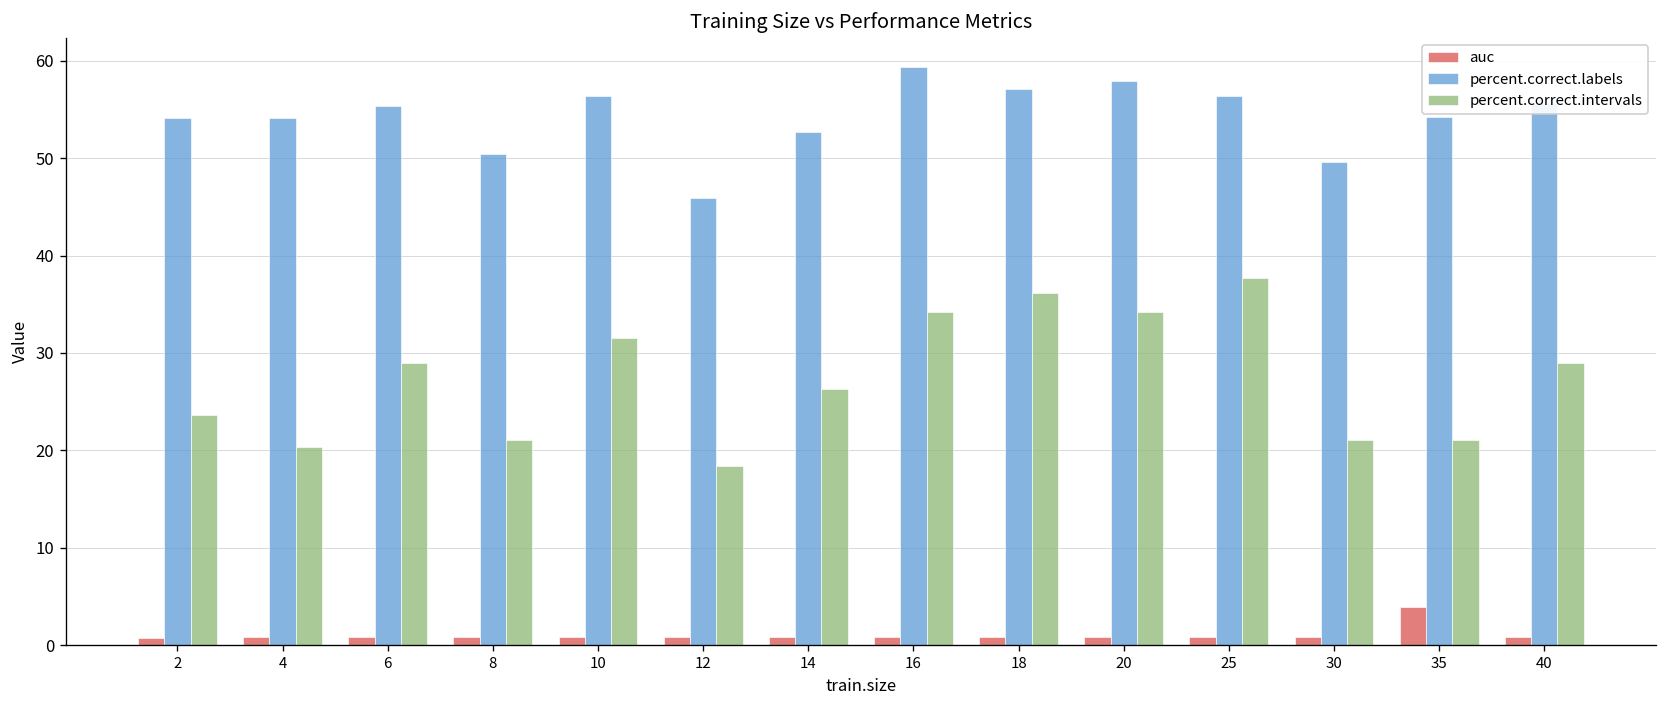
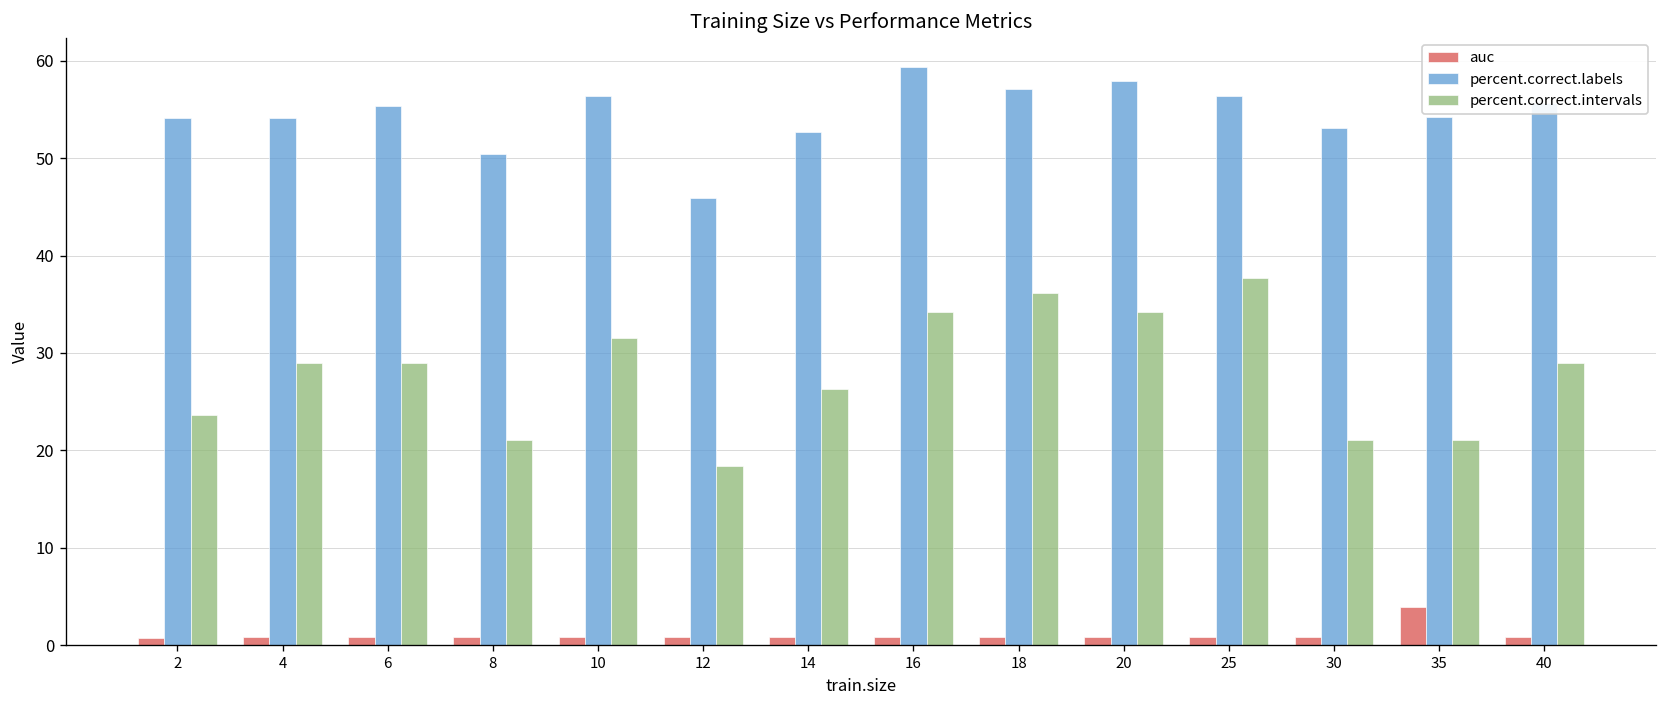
  {
    "auc": {
      "2": 1,
      "4": 1,
      "6": 1,
      "8": 1,
      "10": 1,
      "12": 1,
      "14": 1,
      "16": 1,
      "18": 1,
      "20": 1,
      "25": 1,
      "30": 1,
      "35": 4,
      "40": 1
    },
    "percent.correct.labels": {
      "2": 54,
      "4": 54,
      "6": 55,
      "8": 50,
      "10": 56,
      "12": 46,
      "14": 53,
      "16": 59,
      "18": 57,
      "20": 58,
      "25": 56,
-     "30": 50
+     "30": 53
    },
    "percent.correct.intervals": {
      "2": 24,
-     "4": 20,
+     "4": 29,
      "6": 29,
      "8": 21,
      "10": 32,
      "12": 18,
      "14": 26,
      "16": 34,
      "18": 36,
      "20": 34,
      "25": 38,
      "30": 21,
      "35": 21,
      "40": 29
    }
  }
